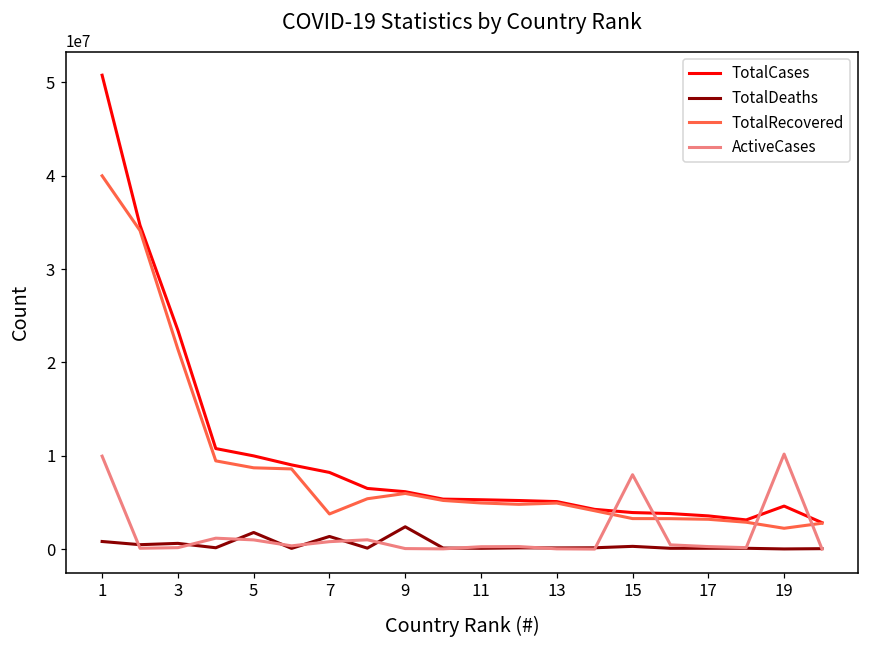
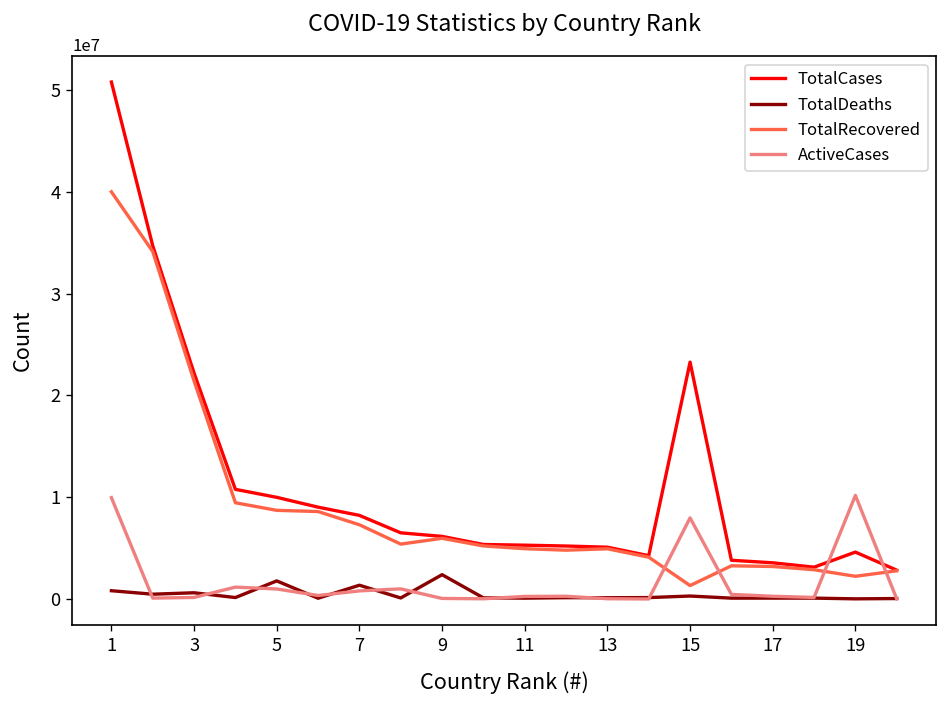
  {
    "TotalCases": {
      "1": 51000000,
-     "3": 23000000,
+     "3": 22000000,
      "5": 10000000,
      "7": 8000000,
      "11": 5000000,
-     "15": 4000000,
+     "15": 23000000,
      "17": 4000000,
      "19": 5000000
    },
    "TotalDeaths": {
      "1": 1000000,
      "3": 1000000,
      "5": 2000000,
      "7": 1000000,
      "9": 2000000,
      "15": 0,
      "19": 0
    },
    "TotalRecovered": {
      "1": 40000000,
      "3": 21000000,
      "5": 9000000,
-     "7": 4000000,
+     "7": 7000000,
      "11": 5000000,
-     "15": 3000000,
+     "15": 1000000,
      "17": 3000000,
      "19": 2000000
    },
    "ActiveCases": {
      "1": 10000000,
      "3": 0,
      "5": 1000000,
      "7": 1000000,
      "9": 0,
      "15": 8000000,
      "19": 10000000
    }
  }
